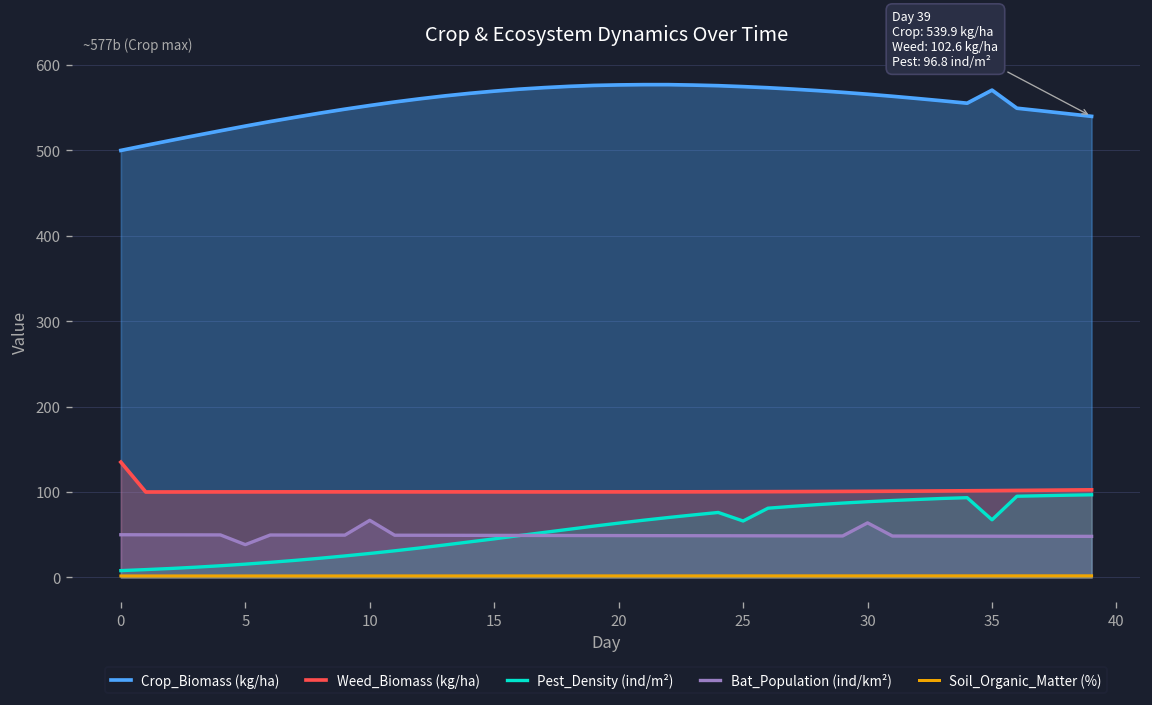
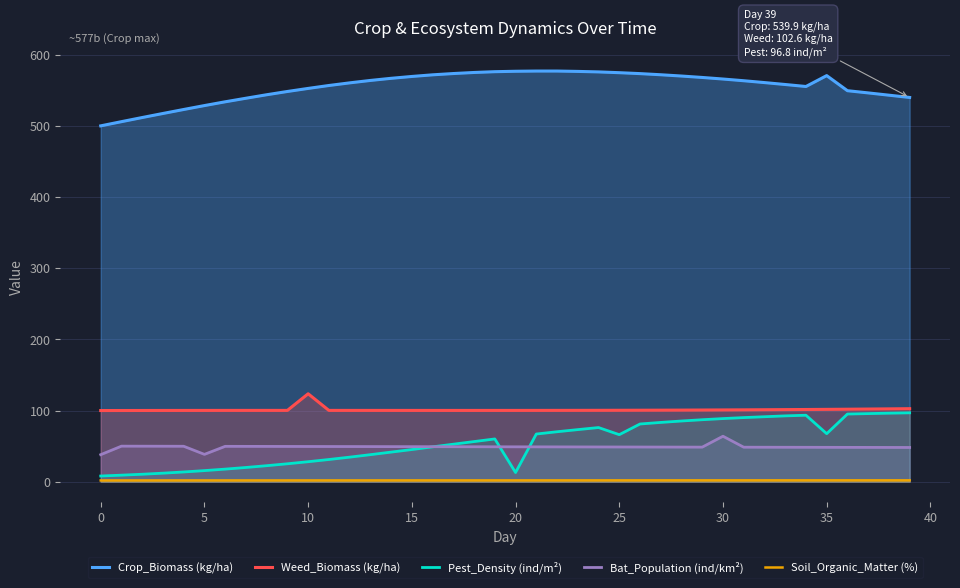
  {
    "Crop_Biomass (kg/ha)": {
      "0": 500,
      "5": 530,
      "10": 550,
      "15": 570,
      "20": 580,
      "25": 570,
      "30": 570
    },
    "Weed_Biomass (kg/ha)": {
-     "0": 140,
+     "0": 100,
      "5": 100,
-     "10": 100,
+     "10": 120,
      "15": 100,
      "20": 100,
      "25": 100,
      "30": 100,
      "35": 100
    },
    "Pest_Density (ind/m²)": {
      "0": 10,
      "5": 20,
      "10": 30,
      "15": 50,
-     "20": 60,
+     "20": 10,
      "25": 70,
      "30": 90,
      "35": 70
    },
    "Bat_Population (ind/km²)": {
-     "0": 50,
+     "0": 40,
      "5": 40,
-     "10": 70,
+     "10": 50,
      "15": 50,
      "20": 50,
      "25": 50,
      "30": 60,
      "35": 50
    },
    "Soil_Organic_Matter (%)": {
      "0": 0,
      "5": 0,
      "10": 0,
      "15": 0,
      "20": 0,
      "25": 0,
      "30": 0,
      "35": 0
    }
  }
